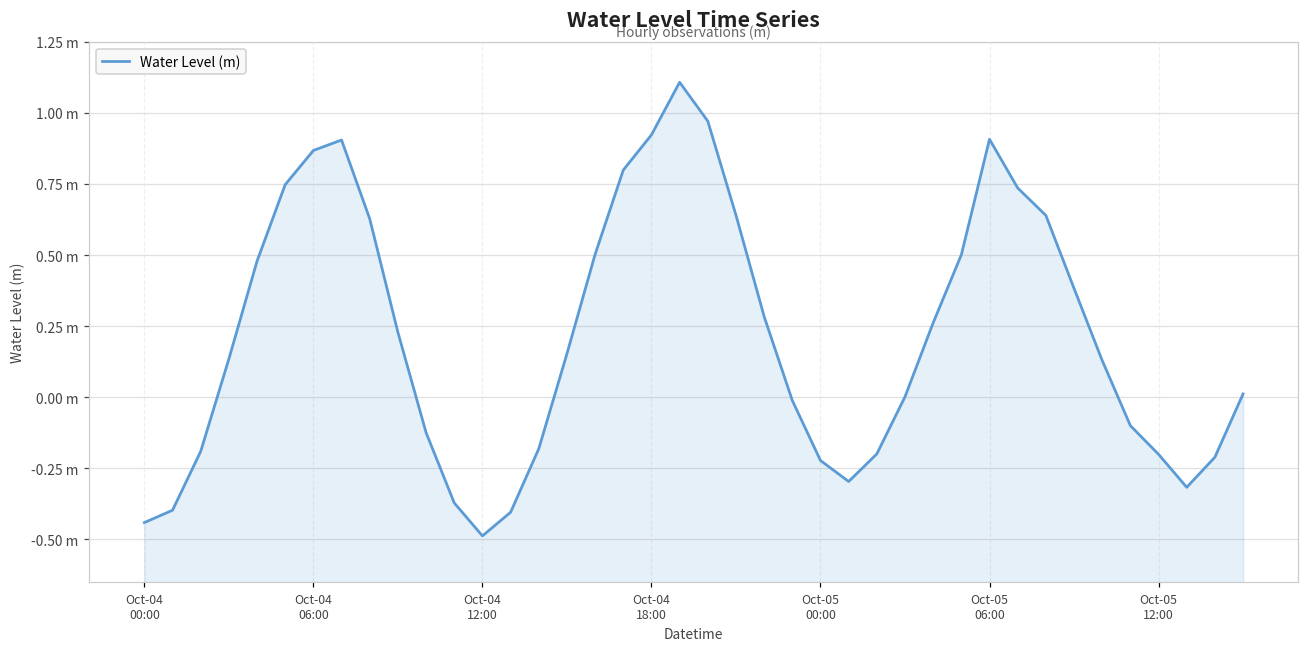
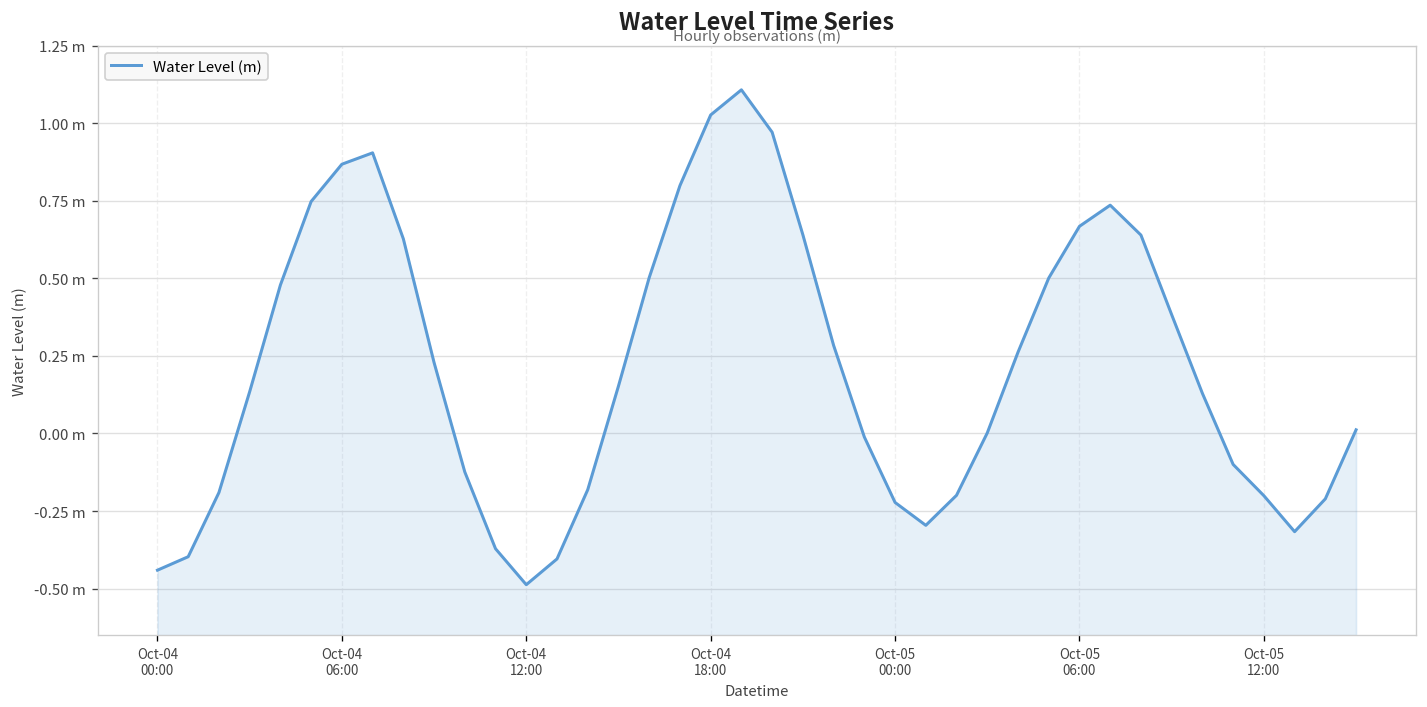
  {
    "Oct-04 00:00": "-0.44 m",
    "Oct-04 06:00": "0.87 m",
    "Oct-04 12:00": "-0.49 m",
-   "Oct-04 18:00": "0.92 m",
+   "Oct-04 18:00": "1.03 m",
    "Oct-05 00:00": "-0.22 m",
-   "Oct-05 06:00": "0.91 m",
+   "Oct-05 06:00": "0.67 m",
    "Oct-05 12:00": "-0.20 m"
  }
